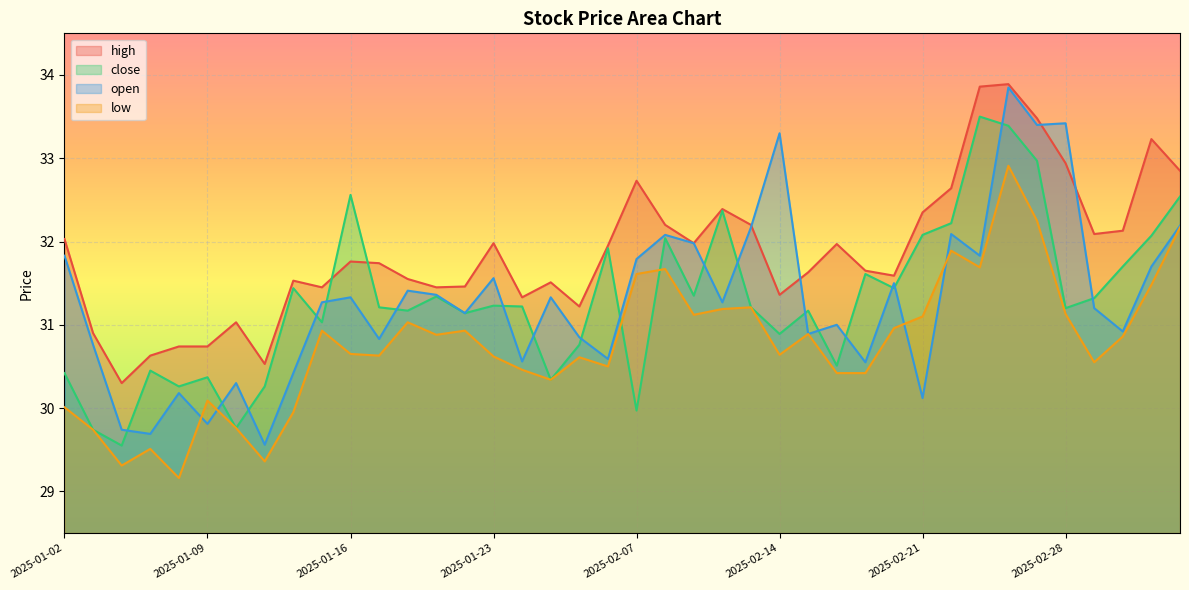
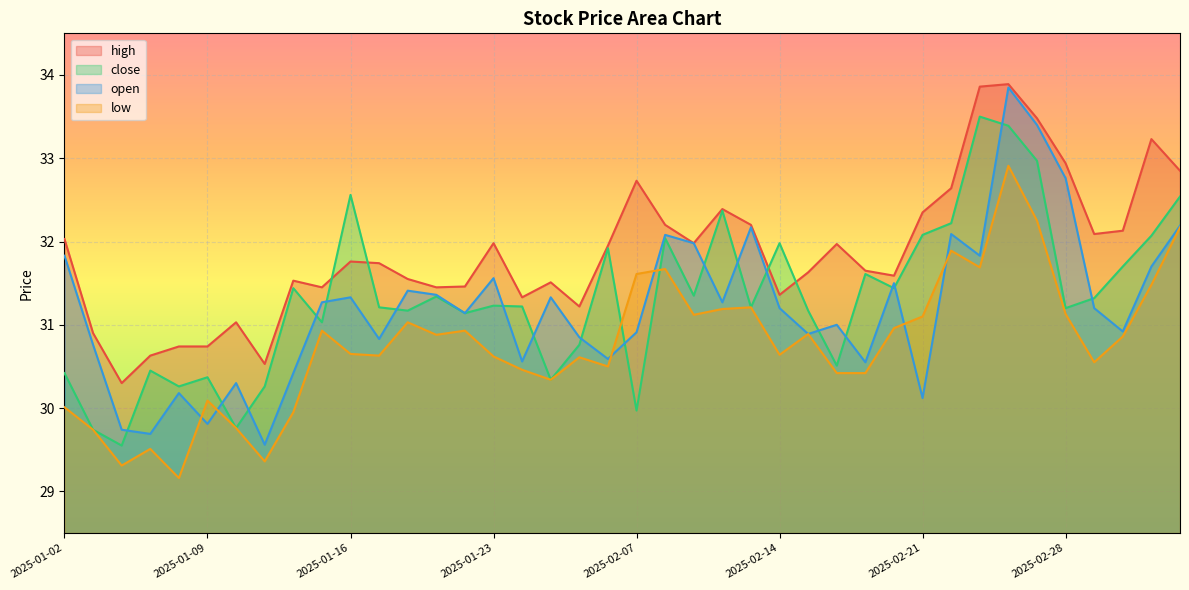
  {
    "close": {
      "2025-01-02": 30.4,
      "2025-01-09": 30.4,
      "2025-01-16": 32.6,
      "2025-01-23": 31.2,
      "2025-02-07": 30.0,
-     "2025-02-14": 30.9,
+     "2025-02-14": 32.0,
      "2025-02-21": 32.1,
      "2025-02-28": 31.2
    },
    "open": {
      "2025-01-02": 31.8,
      "2025-01-09": 29.8,
      "2025-01-16": 31.3,
      "2025-01-23": 31.6,
-     "2025-02-07": 31.8,
-     "2025-02-14": 33.3,
+     "2025-02-07": 30.9,
+     "2025-02-14": 31.2,
      "2025-02-21": 30.1,
-     "2025-02-28": 33.4
+     "2025-02-28": 32.8
    }
  }
